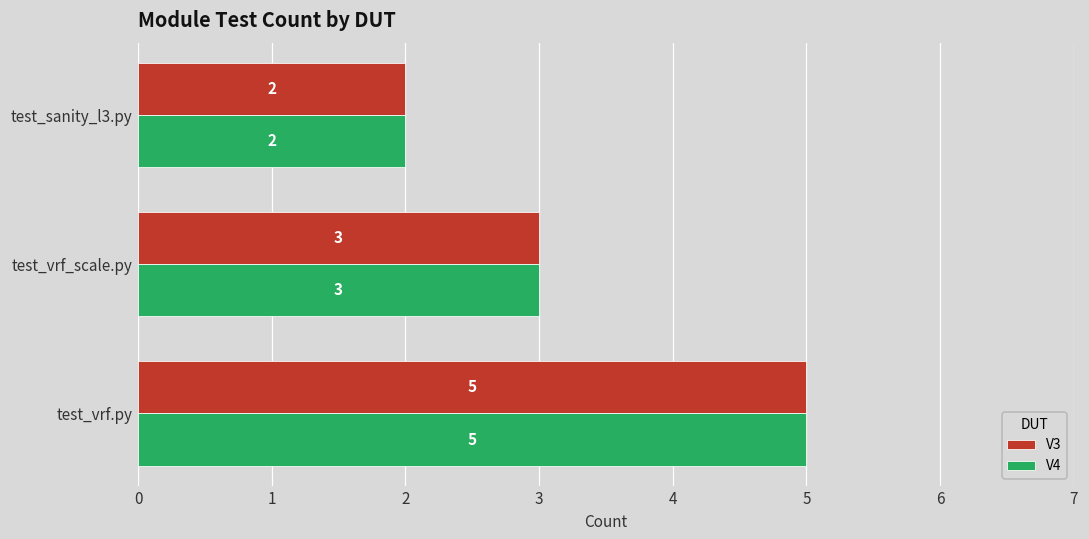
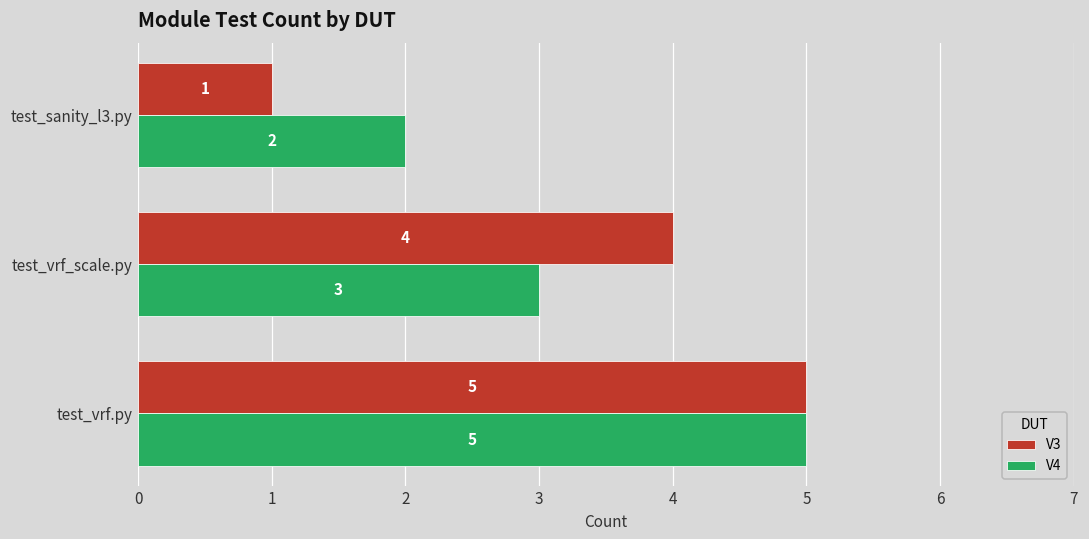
  {
    "V3": {
-     "test_sanity_l3.py": 2,
-     "test_vrf_scale.py": 3,
+     "test_sanity_l3.py": 1,
+     "test_vrf_scale.py": 4,
      "test_vrf.py": 5
    },
    "V4": {
      "test_sanity_l3.py": 2,
      "test_vrf_scale.py": 3,
      "test_vrf.py": 5
    }
  }
